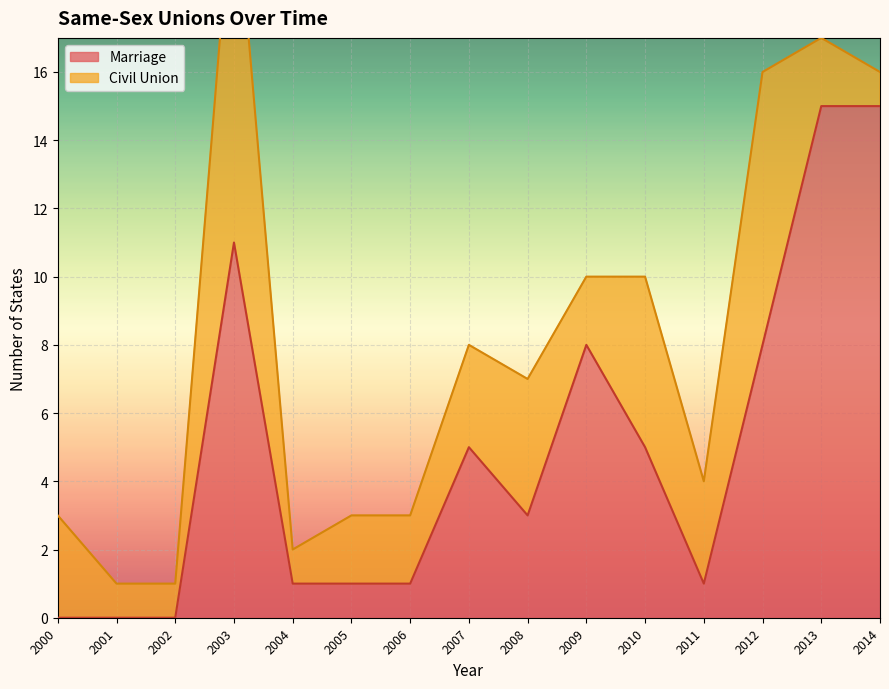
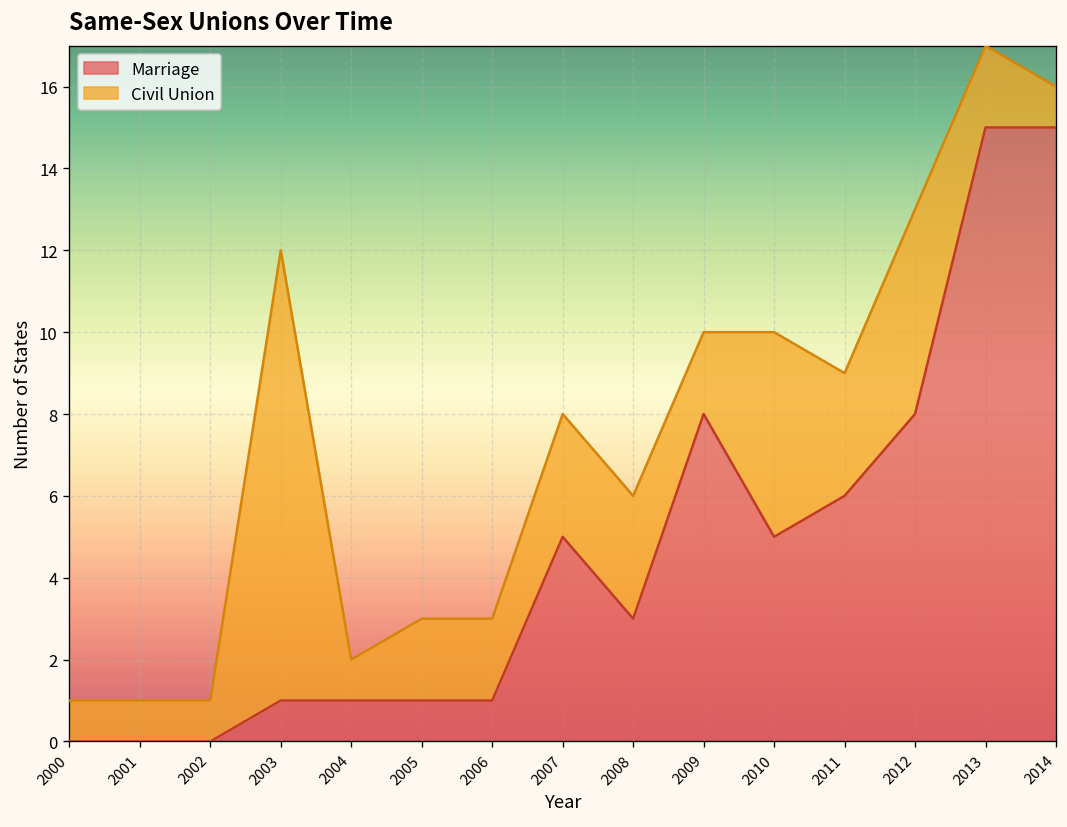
  {
    "Marriage": {
      "2000": 0,
      "2001": 0,
      "2002": 0,
-     "2003": 11,
+     "2003": 1,
      "2004": 1,
      "2005": 1,
      "2006": 1,
      "2007": 5,
      "2008": 3,
      "2009": 8,
      "2010": 5,
-     "2011": 1,
+     "2011": 6,
      "2012": 8,
      "2013": 15,
      "2014": 15
    },
    "Civil Union": {
-     "2000": 3,
+     "2000": 1,
      "2001": 1,
      "2002": 1,
      "2004": 1,
      "2005": 2,
      "2006": 2,
      "2007": 3,
-     "2008": 4,
+     "2008": 3,
      "2009": 2,
      "2010": 5,
      "2011": 3,
-     "2012": 8,
+     "2012": 5,
      "2013": 2,
      "2014": 1
    }
  }
